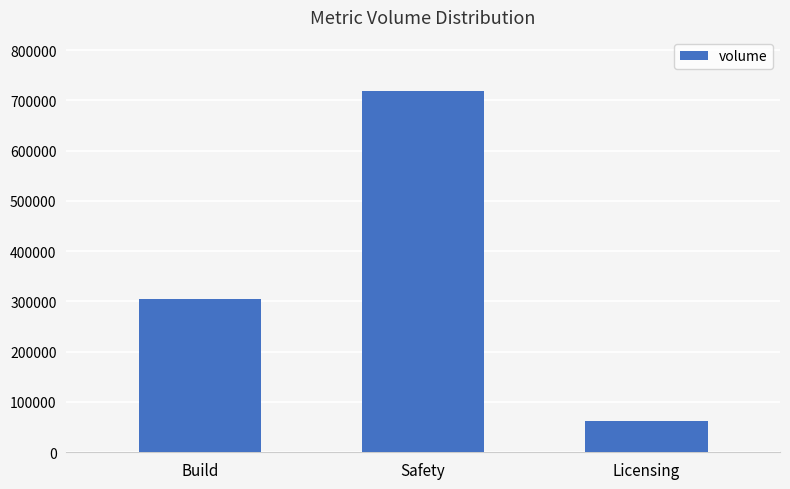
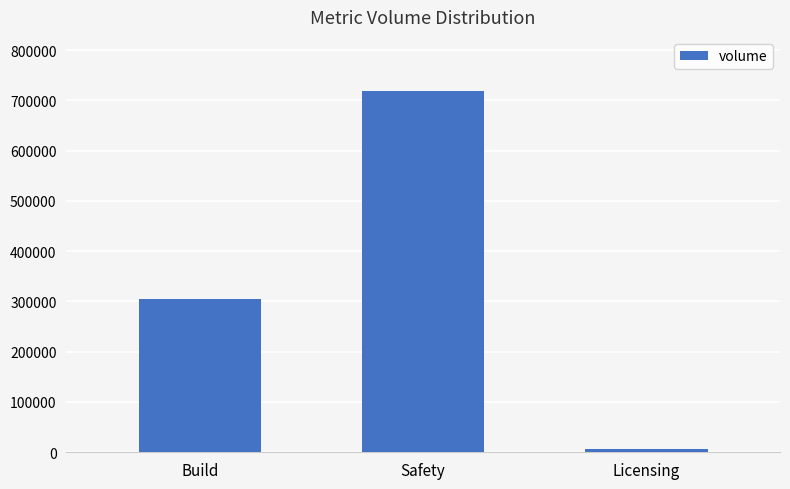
  {
    "Build": 300000,
    "Safety": 720000,
-   "Licensing": 60000
+   "Licensing": 10000
  }
